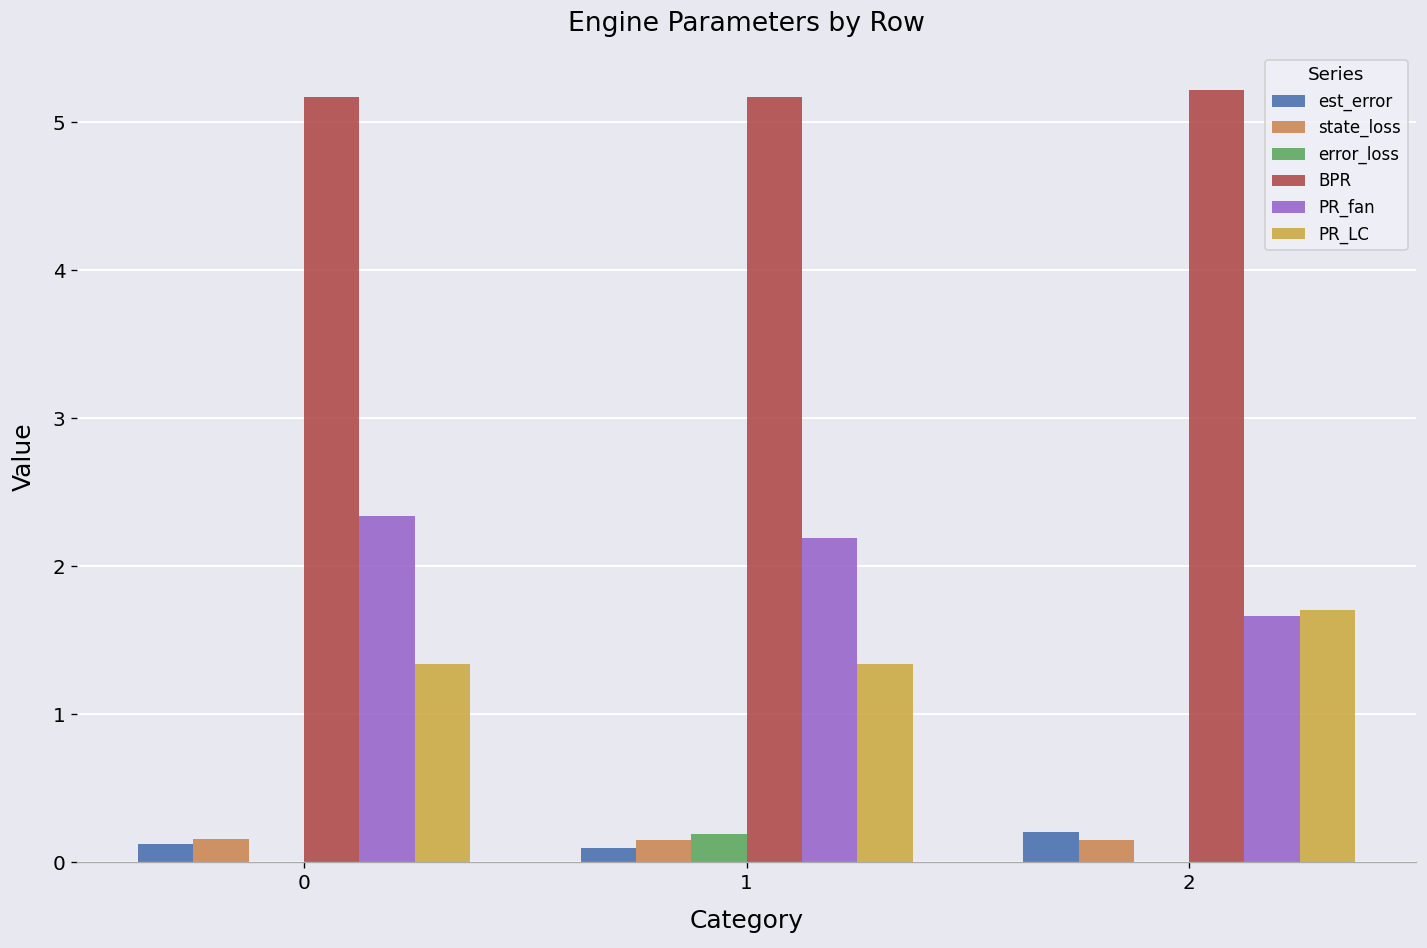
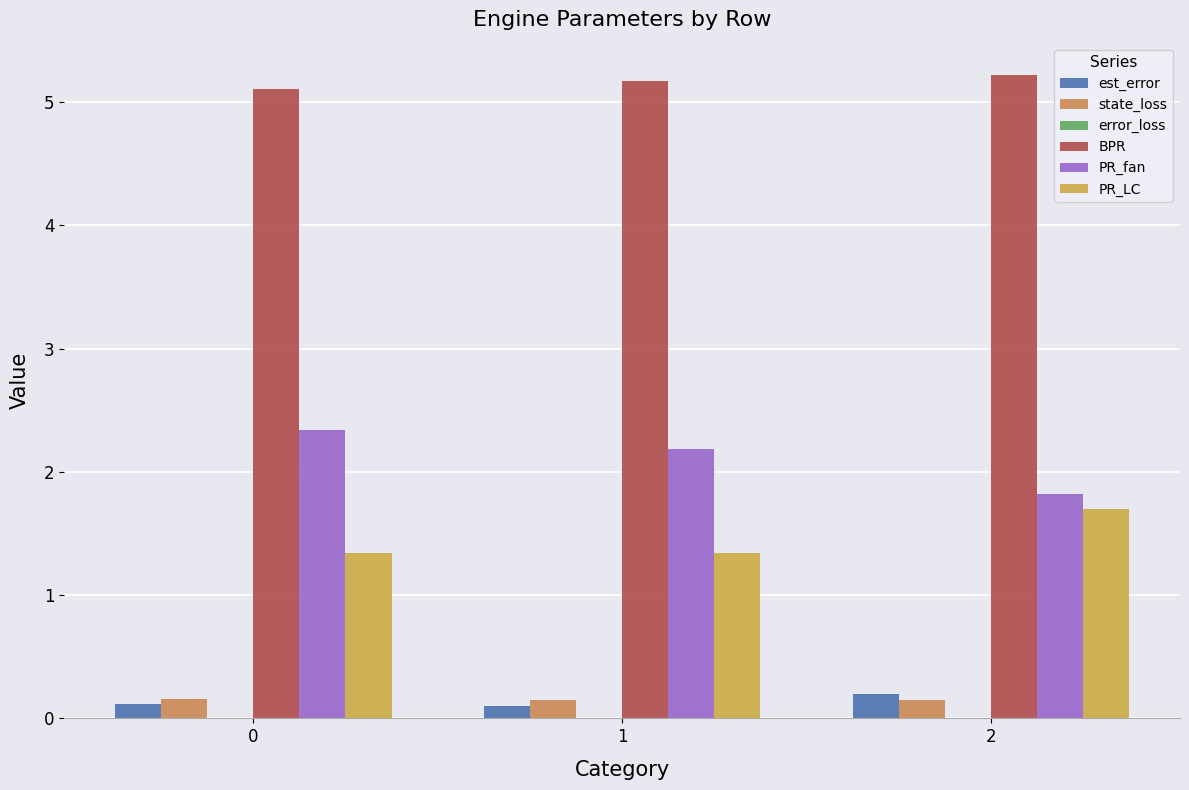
  {
    "est_error": {
      "0": 0.12,
      "1": 0.10,
      "2": 0.20
    },
    "error_loss": {
-     "1": 0.19
+     "1": 0.00
    },
    "BPR": {
-     "0": 5.17,
+     "0": 5.10,
      "1": 5.17,
      "2": 5.22
    },
    "PR_fan": {
      "0": 2.34,
      "1": 2.19,
-     "2": 1.66
+     "2": 1.82
    }
  }
